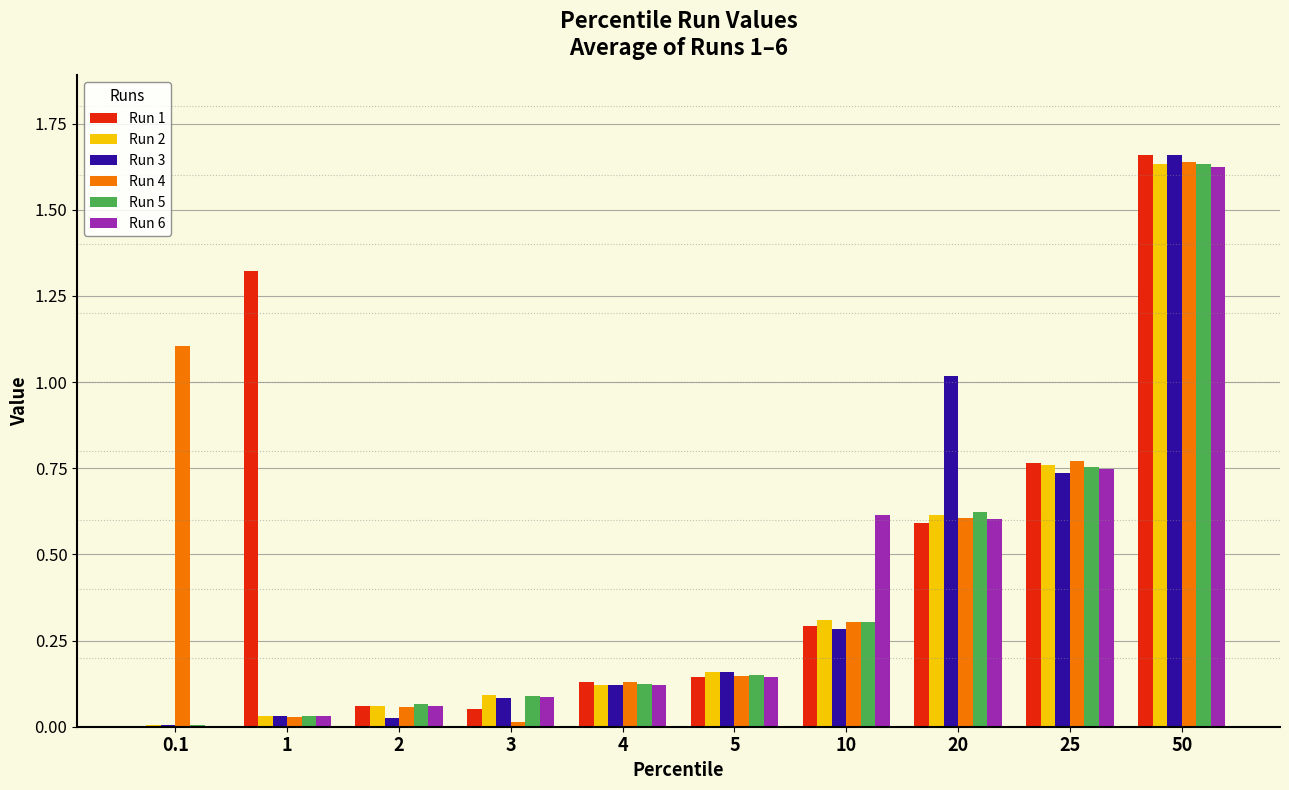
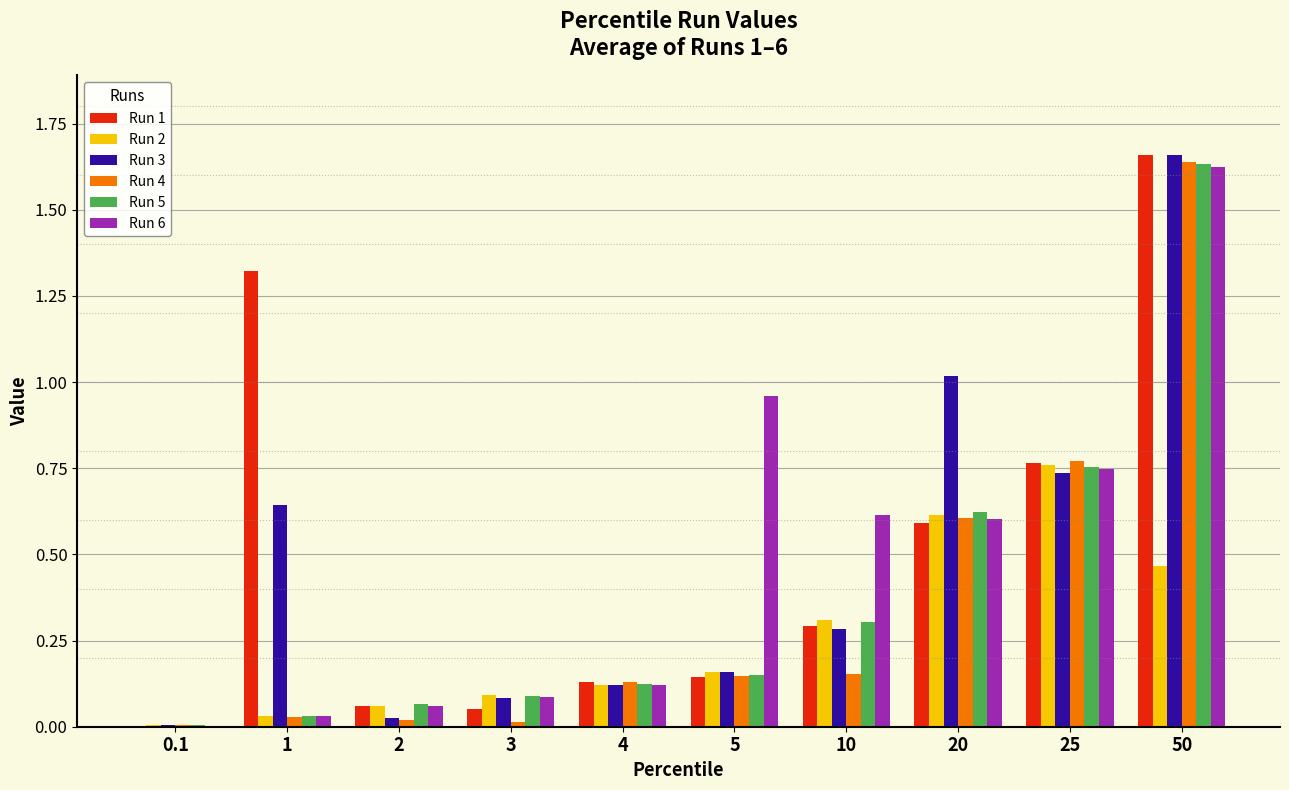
  {
    "Run 1": {
      "1": 1.32,
      "2": 0.06,
      "3": 0.05,
      "4": 0.13,
      "5": 0.14,
      "10": 0.29,
      "20": 0.59,
      "25": 0.76,
      "50": 1.66
    },
    "Run 2": {
      "1": 0.03,
      "2": 0.06,
      "3": 0.09,
      "4": 0.12,
      "5": 0.16,
      "10": 0.31,
      "20": 0.61,
      "25": 0.76,
-     "50": 1.63
+     "50": 0.47
    },
    "Run 3": {
-     "1": 0.03,
+     "1": 0.64,
      "2": 0.03,
      "3": 0.08,
      "4": 0.12,
      "5": 0.16,
      "10": 0.28,
      "20": 1.02,
      "25": 0.74,
      "50": 1.66
    },
    "Run 4": {
-     "0.1": 1.11,
+     "0.1": 0.00,
      "1": 0.03,
-     "2": 0.06,
+     "2": 0.02,
      "3": 0.01,
      "4": 0.13,
      "5": 0.15,
-     "10": 0.31,
+     "10": 0.15,
      "20": 0.61,
      "25": 0.77,
      "50": 1.64
    },
    "Run 5": {
      "1": 0.03,
      "2": 0.07,
      "3": 0.09,
      "4": 0.13,
      "5": 0.15,
      "10": 0.30,
      "20": 0.62,
      "25": 0.75,
      "50": 1.63
    },
    "Run 6": {
      "1": 0.03,
      "2": 0.06,
      "3": 0.09,
      "4": 0.12,
-     "5": 0.14,
+     "5": 0.96,
      "10": 0.61,
      "20": 0.60,
      "25": 0.75,
      "50": 1.62
    }
  }
